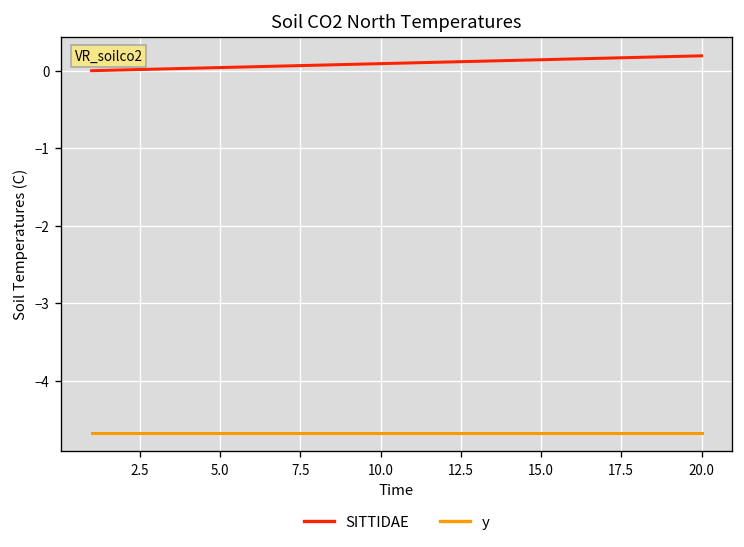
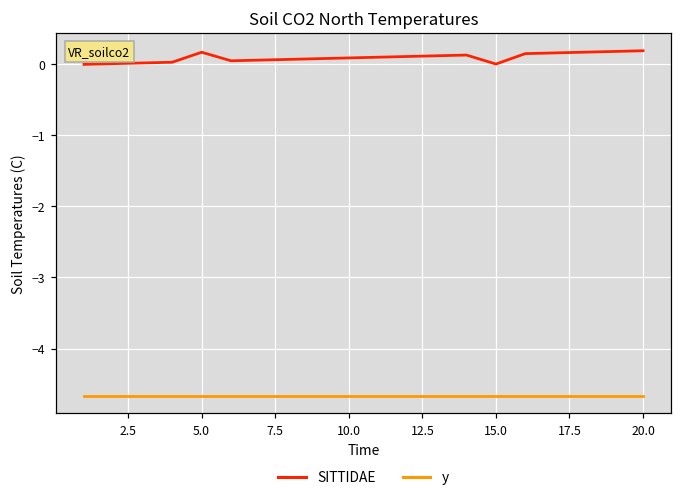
  {
    "SITTIDAE": {
-     "5.0": 0.0,
+     "5.0": 0.2,
      "10.0": 0.1,
-     "15.0": 0.1,
+     "15.0": 0.0,
      "20.0": 0.2
    },
    "y": {
      "5.0": -4.7,
      "10.0": -4.7,
      "15.0": -4.7,
      "20.0": -4.7
    }
  }
